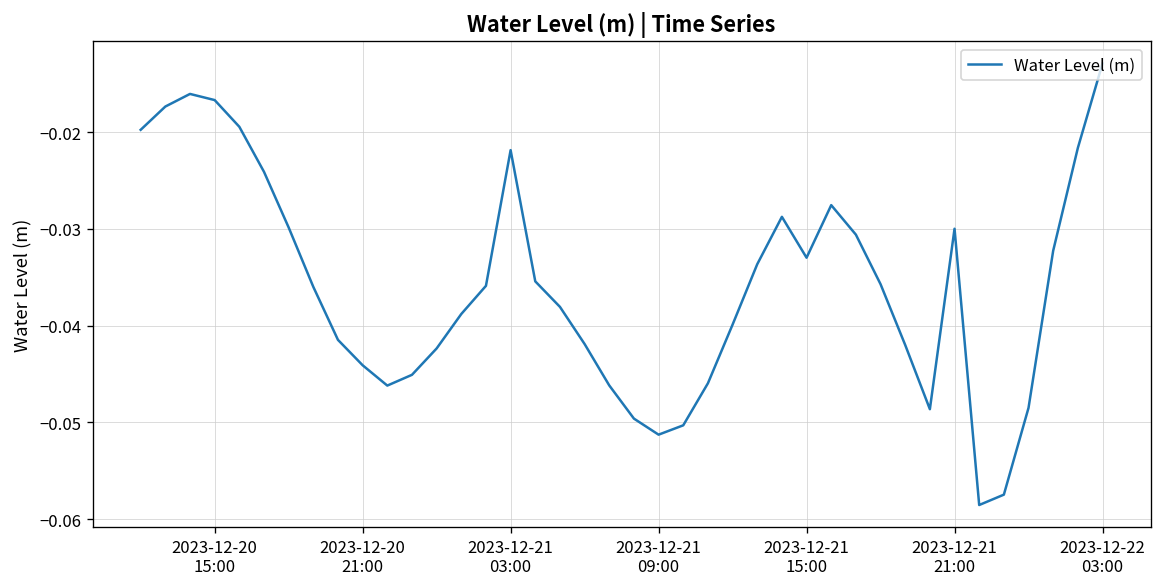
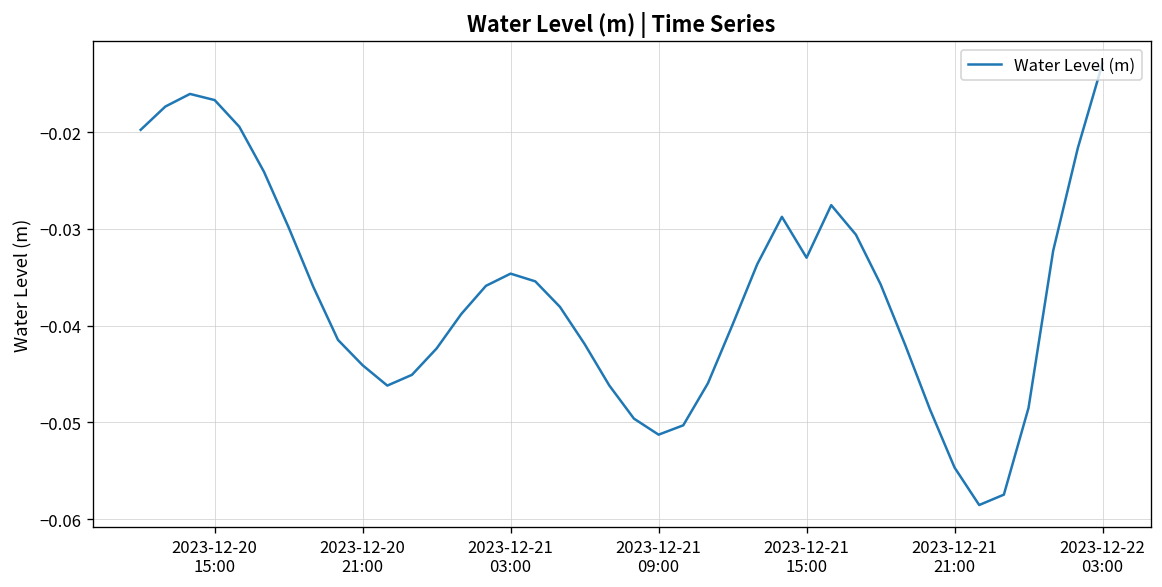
  {
    "2023-12-20 15:00": -0.017,
    "2023-12-20 21:00": -0.044,
-   "2023-12-21 03:00": -0.022,
+   "2023-12-21 03:00": -0.035,
    "2023-12-21 09:00": -0.051,
    "2023-12-21 15:00": -0.033,
-   "2023-12-21 21:00": -0.030
+   "2023-12-21 21:00": -0.055
  }
